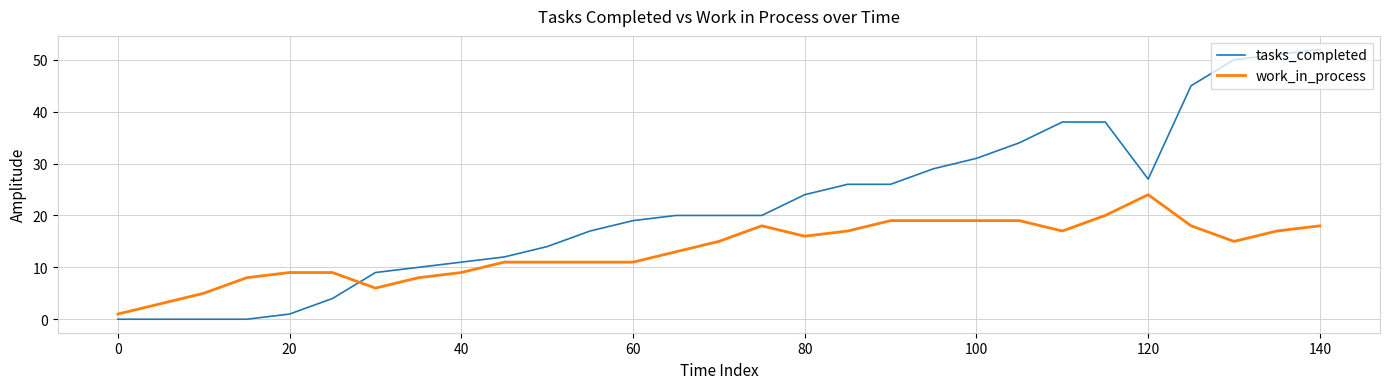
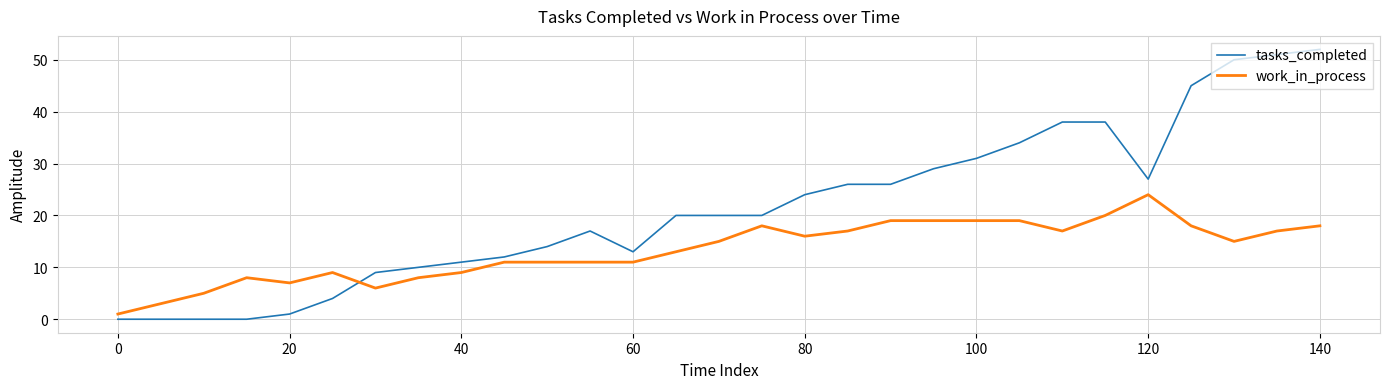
  {
    "tasks_completed": {
      "0": 0,
      "20": 1,
      "40": 11,
-     "60": 19,
+     "60": 13,
      "80": 24,
      "100": 31,
      "120": 27
    },
    "work_in_process": {
      "0": 1,
-     "20": 9,
+     "20": 7,
      "40": 9,
      "60": 11,
      "80": 16,
      "100": 19,
      "120": 24,
      "140": 18
    }
  }
